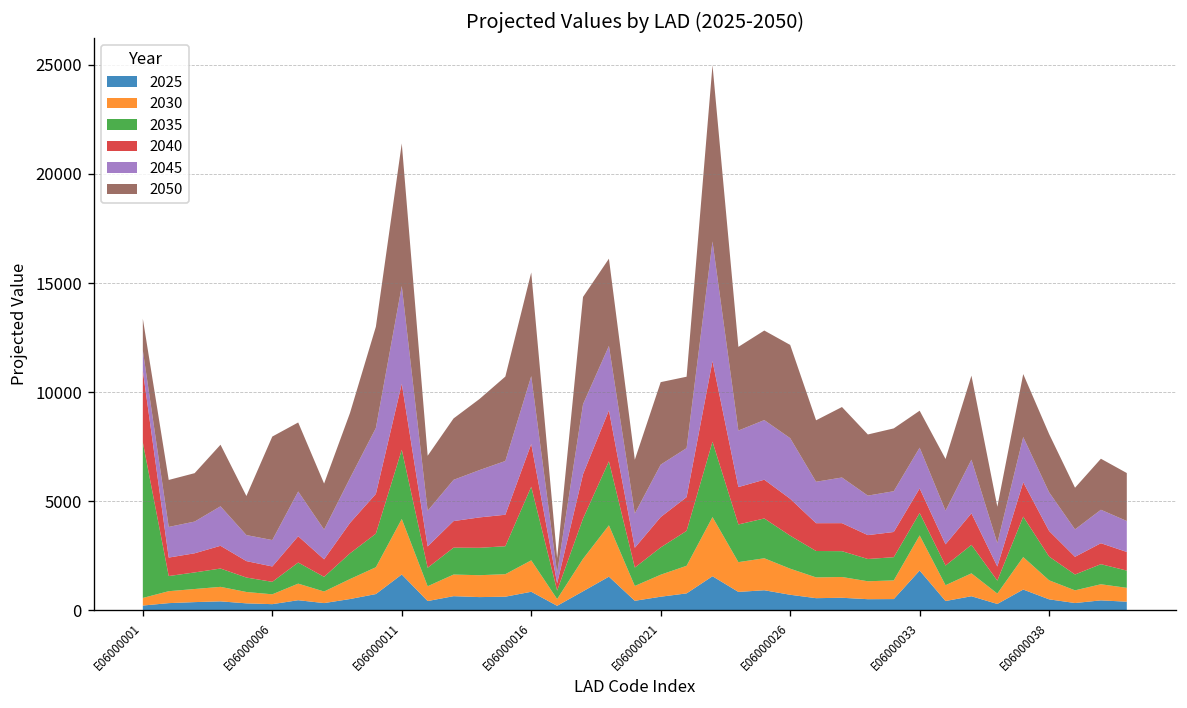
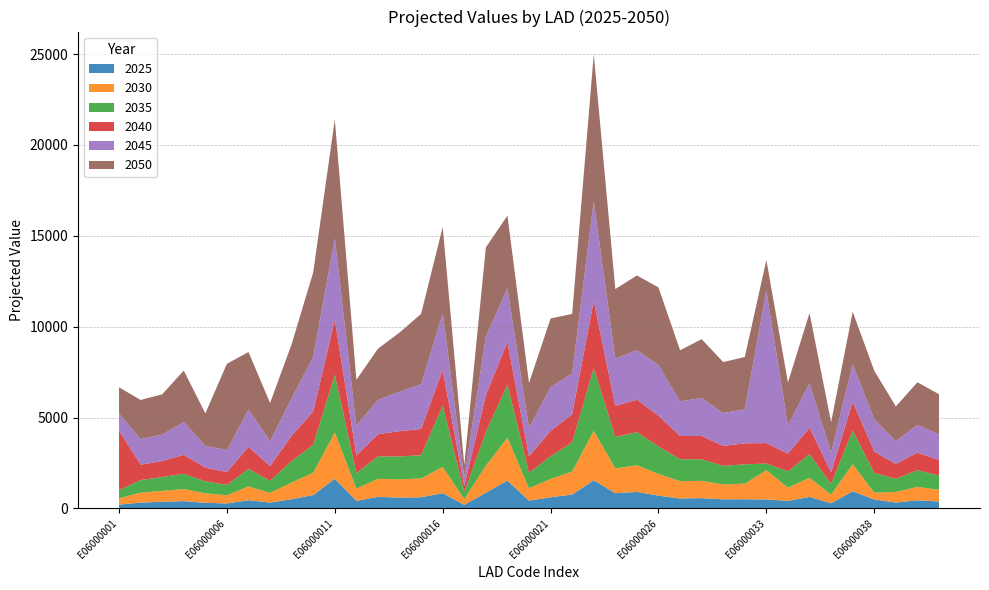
  {
    "2025": {
      "E06000001": 200,
      "E06000006": 300,
      "E06000011": 1600,
      "E06000016": 800,
      "E06000021": 600,
      "E06000026": 700,
-     "E06000033": 1800,
+     "E06000033": 500,
      "E06000038": 500
    },
    "2030": {
      "E06000001": 300,
      "E06000006": 500,
      "E06000011": 2500,
      "E06000016": 1400,
      "E06000021": 1000,
      "E06000026": 1200,
      "E06000033": 1600,
-     "E06000038": 900
+     "E06000038": 400
    },
    "2035": {
-     "E06000001": 7100,
+     "E06000001": 400,
      "E06000006": 600,
      "E06000011": 3200,
      "E06000016": 3400,
      "E06000021": 1300,
      "E06000026": 1500,
-     "E06000033": 1000,
+     "E06000033": 400,
      "E06000038": 1100
    },
    "2040": {
      "E06000001": 3300,
      "E06000006": 700,
      "E06000011": 3000,
      "E06000016": 2000,
      "E06000021": 1400,
      "E06000026": 1700,
      "E06000033": 1100,
      "E06000038": 1200
    },
    "2045": {
      "E06000001": 900,
      "E06000006": 1200,
      "E06000011": 4500,
      "E06000016": 3100,
      "E06000021": 2400,
      "E06000026": 2800,
-     "E06000033": 1900,
+     "E06000033": 8400,
      "E06000038": 1800
    },
    "2050": {
      "E06000001": 1500,
      "E06000006": 4700,
      "E06000011": 6500,
      "E06000016": 4800,
      "E06000021": 3800,
      "E06000026": 4300,
      "E06000033": 1700,
      "E06000038": 2700
    }
  }
